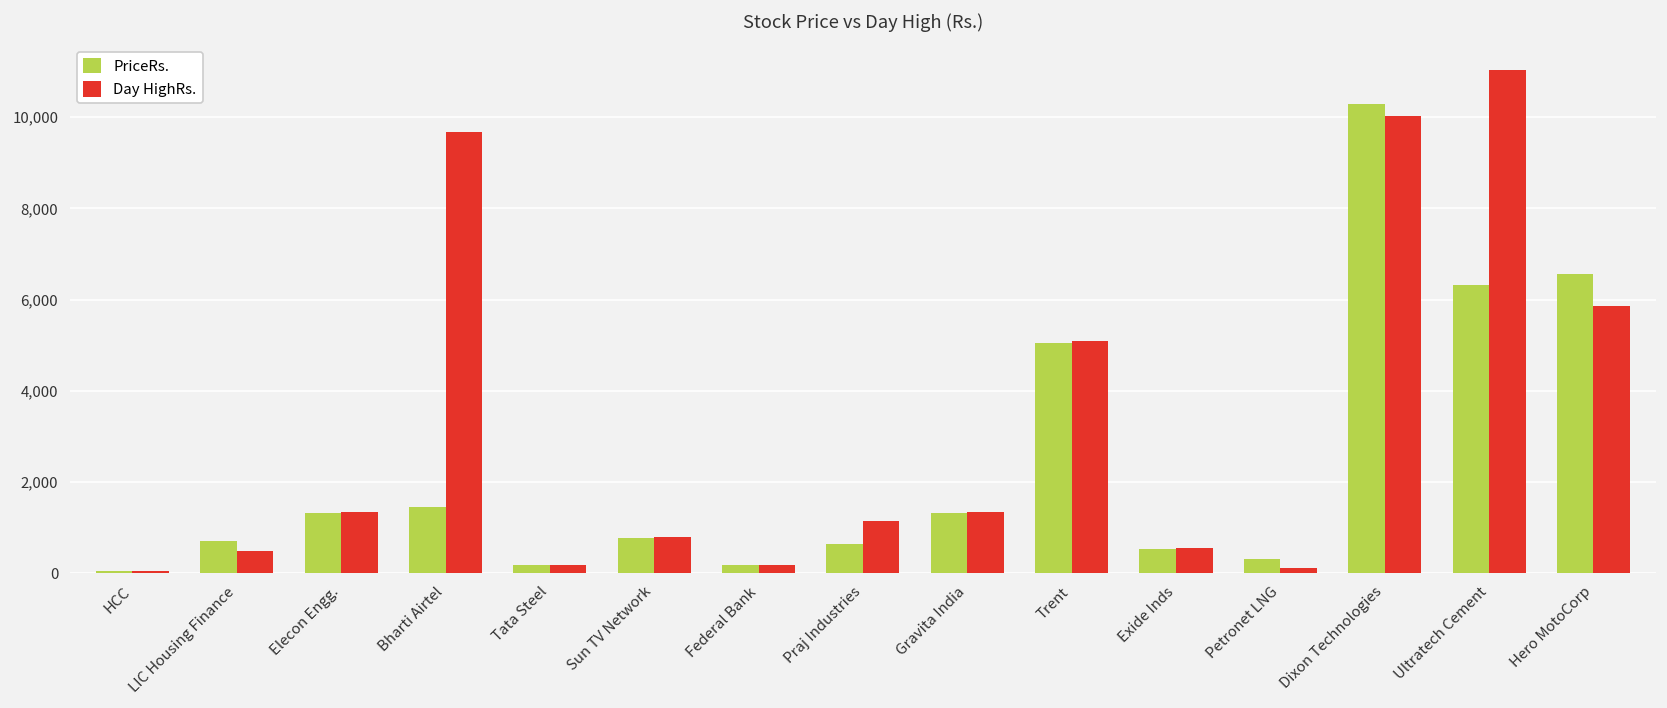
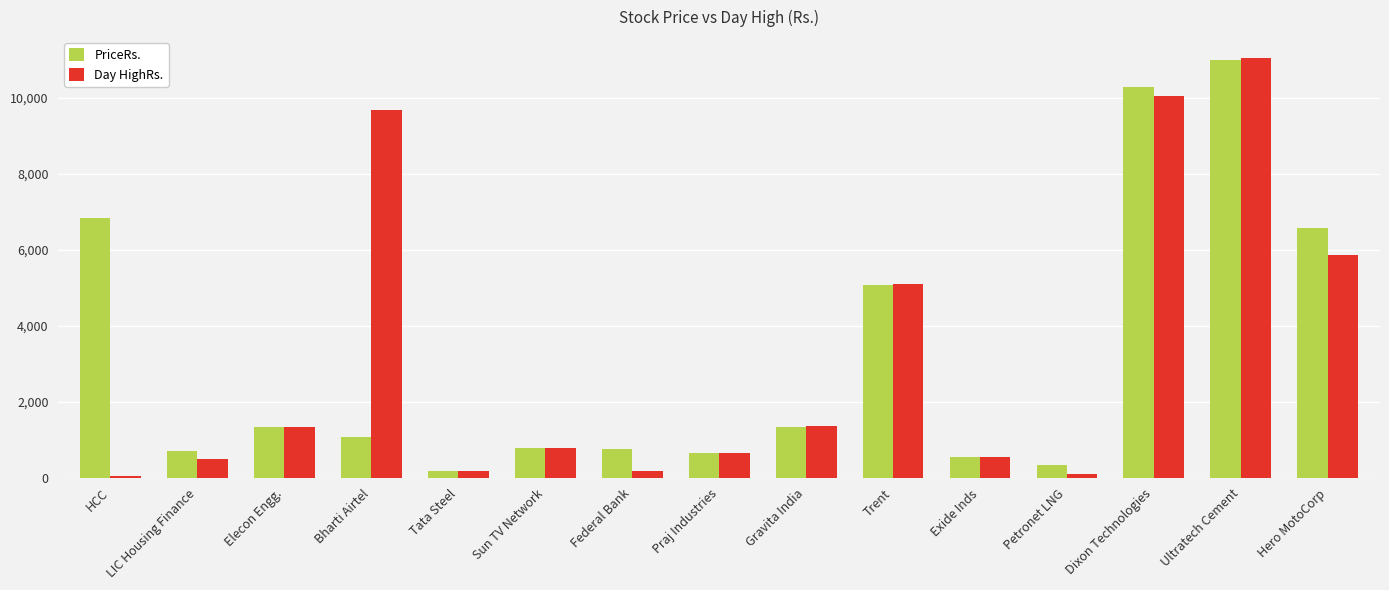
  {
    "PriceRs.": {
-     "HCC": "100",
+     "HCC": "6,800",
      "LIC Housing Finance": "700",
      "Elecon Engg.": "1,300",
-     "Bharti Airtel": "1,400",
+     "Bharti Airtel": "1,100",
      "Tata Steel": "200",
      "Sun TV Network": "800",
-     "Federal Bank": "200",
+     "Federal Bank": "800",
      "Praj Industries": "600",
      "Gravita India": "1,300",
      "Trent": "5,100",
      "Exide Inds": "500",
      "Petronet LNG": "300",
      "Dixon Technologies": "10,300",
-     "Ultratech Cement": "6,300",
+     "Ultratech Cement": "11,000",
      "Hero MotoCorp": "6,600"
    },
    "Day HighRs.": {
      "LIC Housing Finance": "500",
      "Elecon Engg.": "1,300",
      "Bharti Airtel": "9,700",
      "Tata Steel": "200",
      "Sun TV Network": "800",
      "Federal Bank": "200",
-     "Praj Industries": "1,100",
+     "Praj Industries": "700",
      "Gravita India": "1,400",
      "Trent": "5,100",
      "Exide Inds": "500",
      "Petronet LNG": "100",
      "Dixon Technologies": "10,000",
      "Ultratech Cement": "11,000",
      "Hero MotoCorp": "5,900"
    }
  }
